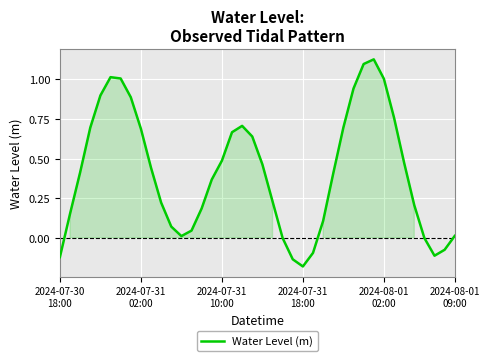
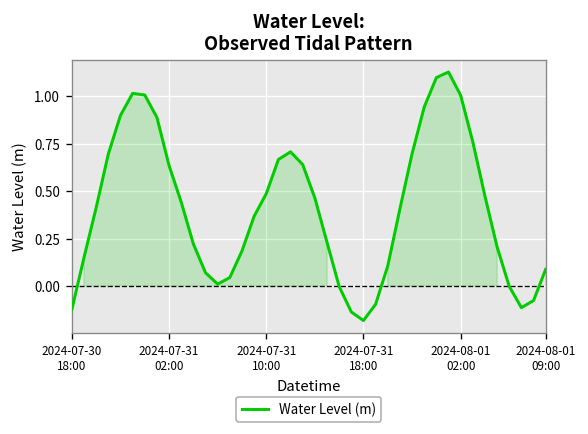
  {
    "2024-07-30 18:00": -0.12,
-   "2024-07-31 02:00": 0.69,
+   "2024-07-31 02:00": 0.63,
    "2024-07-31 10:00": 0.49,
    "2024-07-31 18:00": -0.18,
    "2024-08-01 02:00": 1.00,
-   "2024-08-01 09:00": 0.01
+   "2024-08-01 09:00": 0.09
  }
